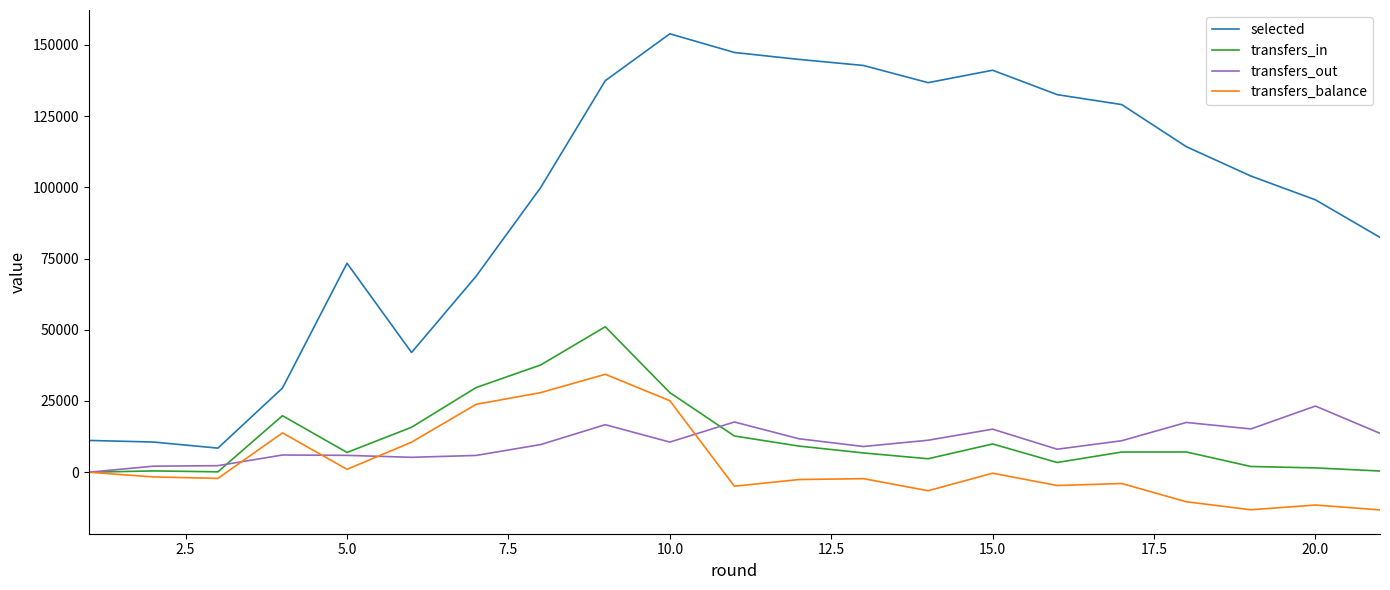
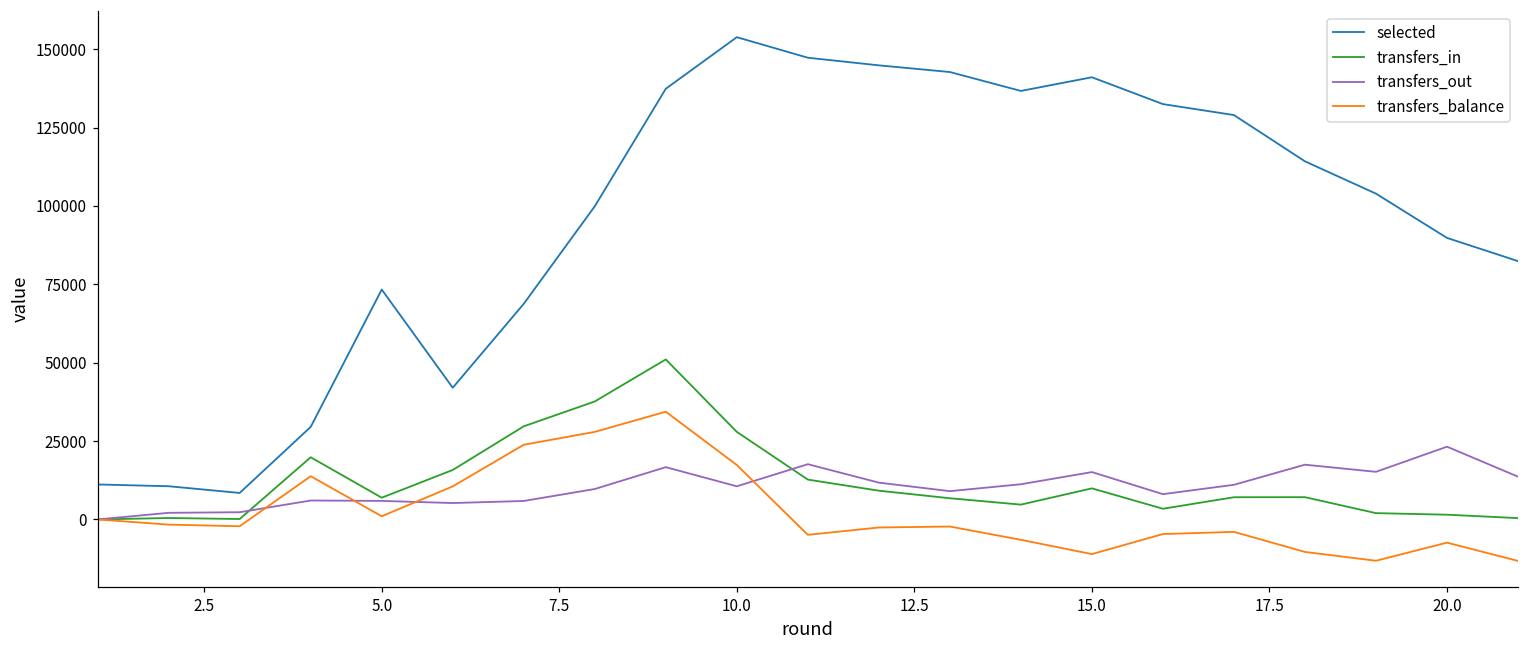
  {
    "selected": {
      "5.0": 73000,
      "10.0": 154000,
      "15.0": 141000,
-     "20.0": 96000
+     "20.0": 90000
    },
    "transfers_in": {
      "5.0": 7000,
      "10.0": 28000,
      "15.0": 10000,
      "20.0": 2000
    },
    "transfers_out": {
      "5.0": 6000,
      "10.0": 11000,
      "15.0": 15000,
      "20.0": 23000
    },
    "transfers_balance": {
      "5.0": 1000,
-     "10.0": 25000,
-     "15.0": 0,
-     "20.0": -12000
+     "10.0": 17000,
+     "15.0": -11000,
+     "20.0": -7000
    }
  }
